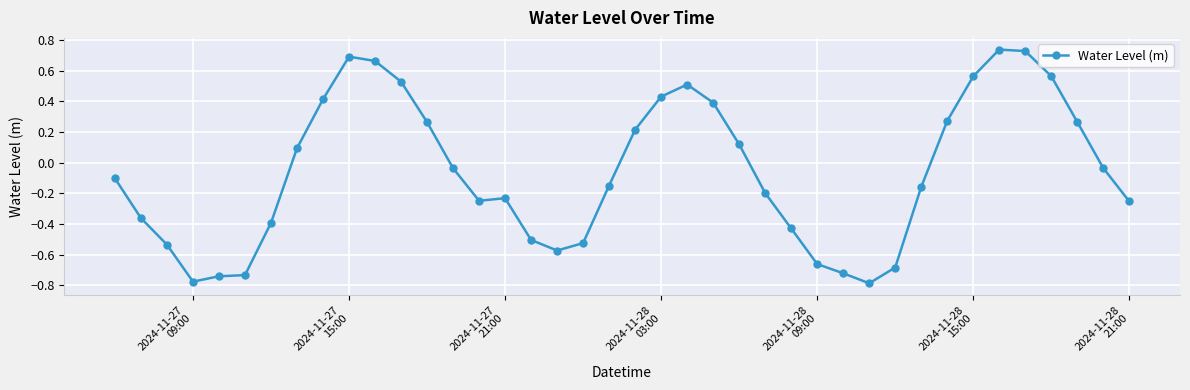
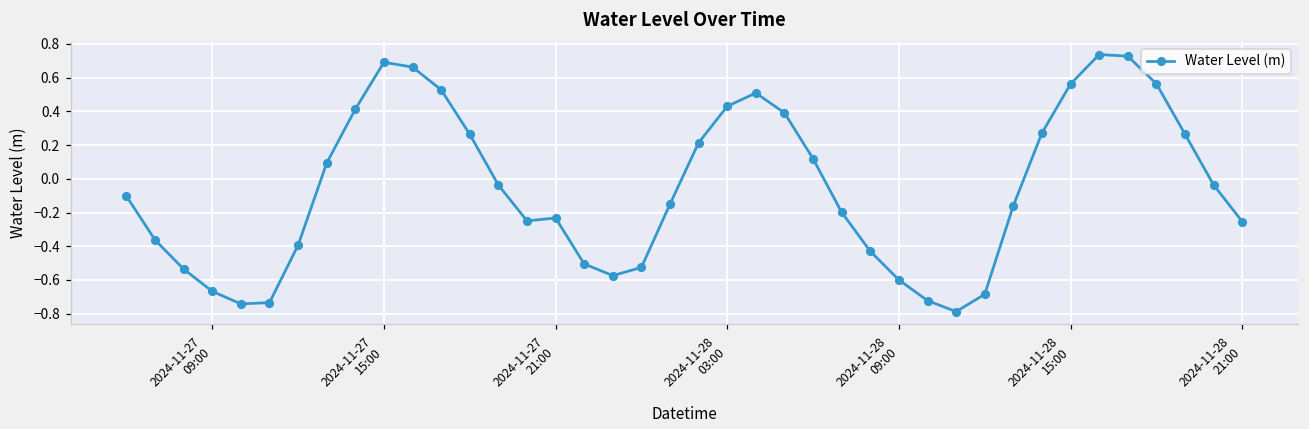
  {
-   "2024-11-27 09:00": -0.78,
+   "2024-11-27 09:00": -0.67,
    "2024-11-27 15:00": 0.69,
    "2024-11-27 21:00": -0.23,
    "2024-11-28 03:00": 0.43,
-   "2024-11-28 09:00": -0.66,
+   "2024-11-28 09:00": -0.60,
    "2024-11-28 15:00": 0.56,
    "2024-11-28 21:00": -0.25
  }
